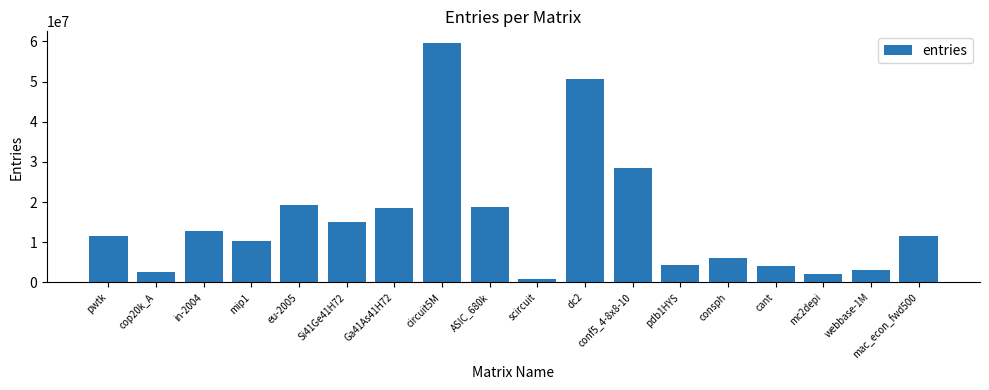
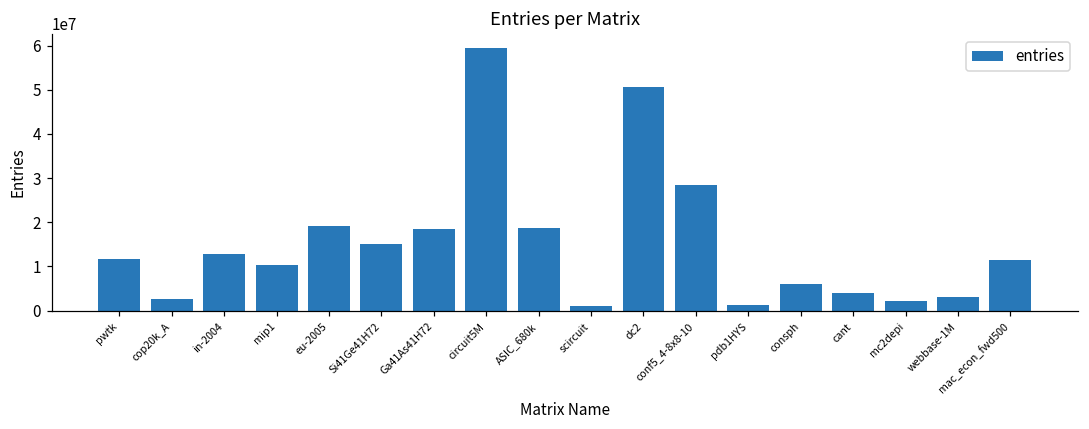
  {
    "pwtk": 12000000,
    "cop20k_A": 3000000,
    "in-2004": 13000000,
    "mip1": 10000000,
    "eu-2005": 19000000,
    "Si41Ge41H72": 15000000,
    "Ga41As41H72": 18000000,
    "circuit5M": 60000000,
    "ASIC_680k": 19000000,
    "scircuit": 1000000,
    "dc2": 51000000,
    "conf5_4-8x8-10": 28000000,
-   "pdb1HYS": 4000000,
+   "pdb1HYS": 1000000,
    "consph": 6000000,
    "cant": 4000000,
    "mc2depi": 2000000,
    "webbase-1M": 3000000,
    "mac_econ_fwd500": 11000000
  }
